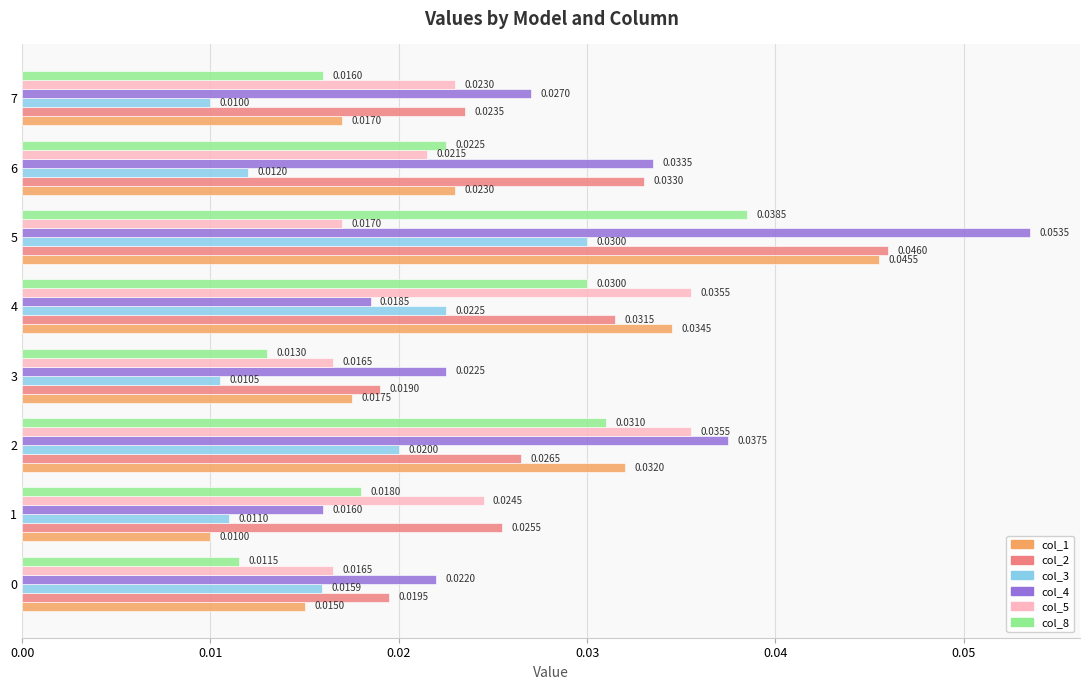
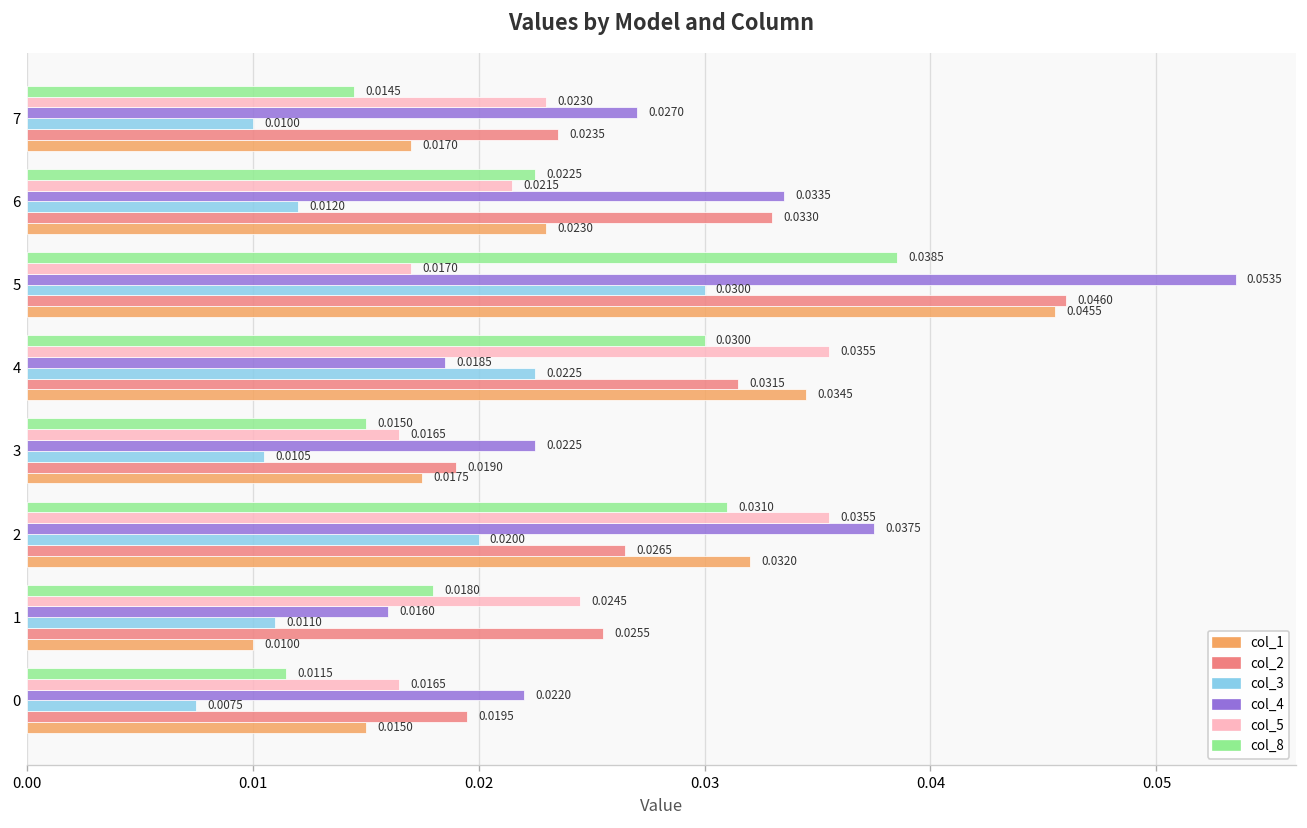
  {
    "col_3": {
      "7": 0.0100,
      "6": 0.0120,
      "5": 0.0300,
      "4": 0.0225,
      "3": 0.0105,
      "2": 0.0200,
      "1": 0.0110,
-     "0": 0.0159
+     "0": 0.0075
    },
    "col_4": {
      "7": 0.0270,
      "6": 0.0335,
      "5": 0.0535,
      "4": 0.0185,
      "3": 0.0225,
      "2": 0.0375,
      "1": 0.0160,
      "0": 0.0220
    },
    "col_5": {
      "7": 0.0230,
      "6": 0.0215,
      "5": 0.0170,
      "4": 0.0355,
      "3": 0.0165,
      "2": 0.0355,
      "1": 0.0245,
      "0": 0.0165
    },
    "col_8": {
-     "7": 0.0160,
+     "7": 0.0145,
      "6": 0.0225,
      "5": 0.0385,
      "4": 0.0300,
-     "3": 0.0130,
+     "3": 0.0150,
      "2": 0.0310,
      "1": 0.0180,
      "0": 0.0115
    }
  }
